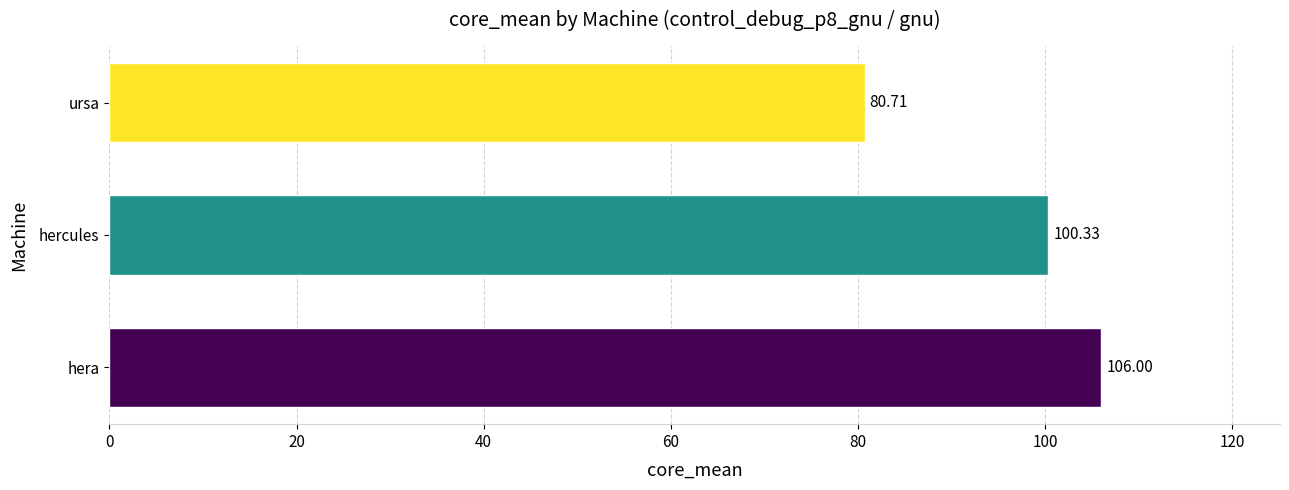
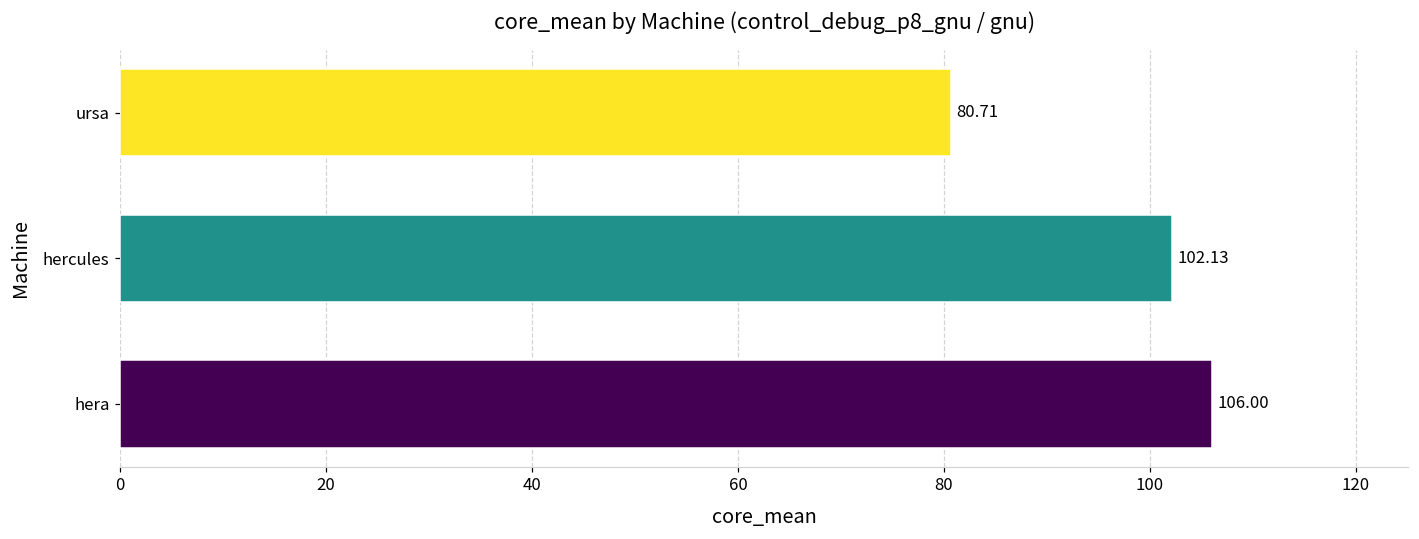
  {
    "ursa": 80.71,
-   "hercules": 100.33,
+   "hercules": 102.13,
    "hera": 106.00
  }
